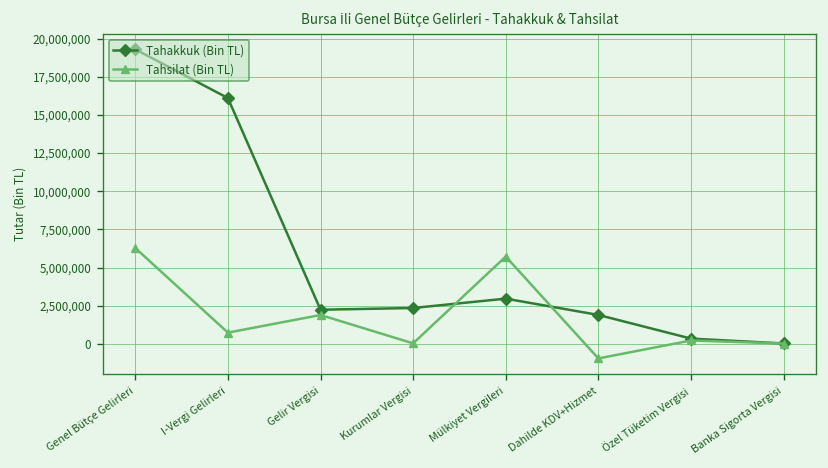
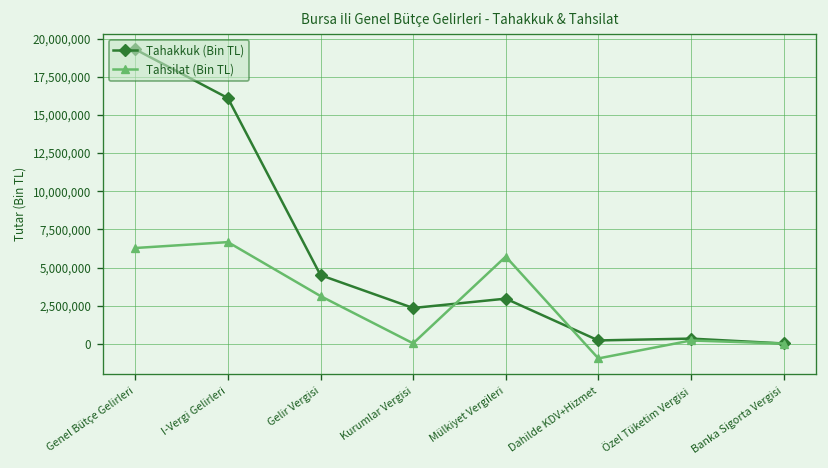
  {
    "Tahakkuk (Bin TL)": {
      "I-Vergi Gelirleri": "16,100,000",
-     "Gelir Vergisi": "2,200,000",
+     "Gelir Vergisi": "4,500,000",
      "Kurumlar Vergisi": "2,400,000",
      "Mülkiyet Vergileri": "3,000,000",
-     "Dahilde KDV+Hizmet": "1,900,000"
+     "Dahilde KDV+Hizmet": "200,000"
    },
    "Tahsilat (Bin TL)": {
      "Genel Bütçe Gelirleri": "6,300,000",
-     "I-Vergi Gelirleri": "700,000",
-     "Gelir Vergisi": "1,900,000",
+     "I-Vergi Gelirleri": "6,700,000",
+     "Gelir Vergisi": "3,100,000",
      "Kurumlar Vergisi": "0",
      "Mülkiyet Vergileri": "5,700,000",
      "Dahilde KDV+Hizmet": "-900,000"
    }
  }
